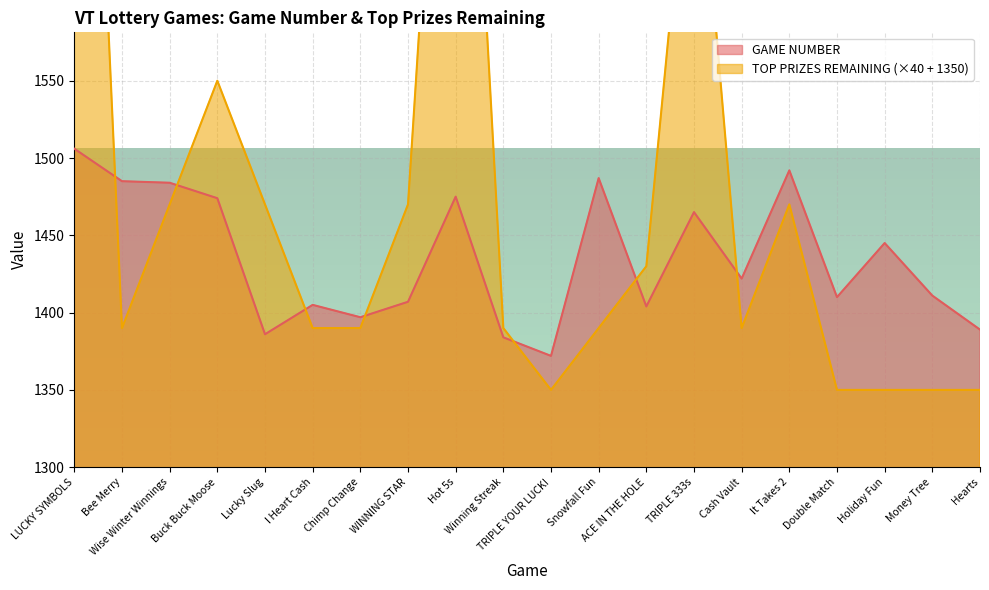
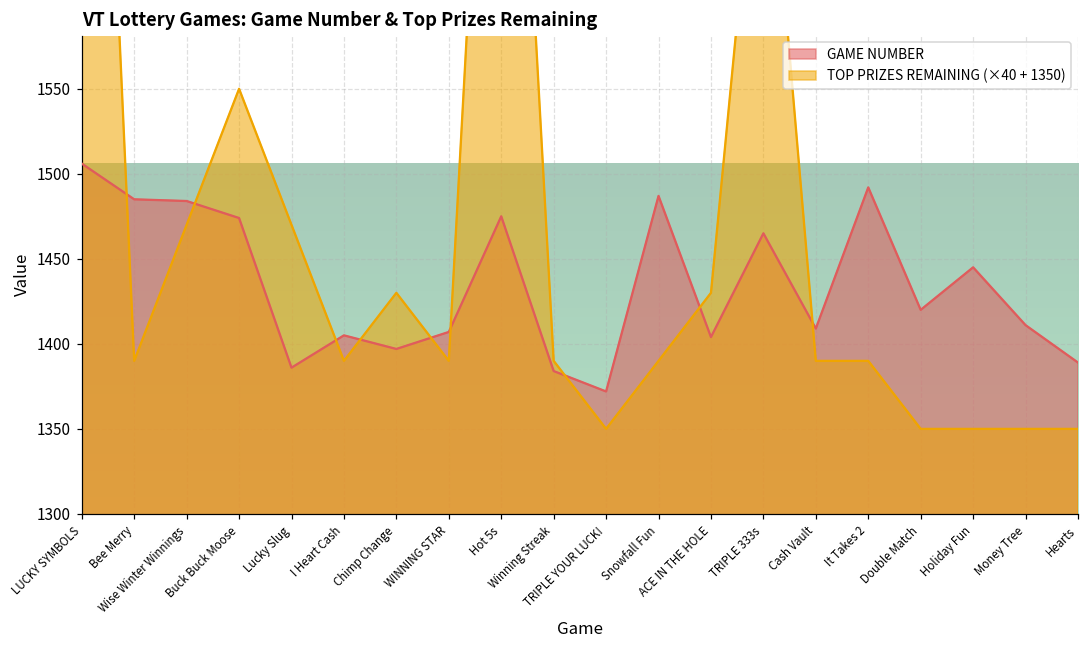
  {
    "GAME NUMBER": {
      "LUCKY SYMBOLS": 1506,
      "Bee Merry": 1485,
      "Wise Winter Winnings": 1484,
      "Buck Buck Moose": 1474,
      "Lucky Slug": 1386,
      "I Heart Cash": 1405,
      "Chimp Change": 1397,
      "WINNING STAR": 1407,
      "Hot 5s": 1475,
      "Winning Streak": 1384,
      "TRIPLE YOUR LUCK!": 1372,
      "Snowfall Fun": 1487,
      "ACE IN THE HOLE": 1404,
      "TRIPLE 333s": 1465,
-     "Cash Vault": 1422,
+     "Cash Vault": 1409,
      "It Takes 2": 1492,
-     "Double Match": 1410,
+     "Double Match": 1420,
      "Holiday Fun": 1445,
      "Money Tree": 1411,
      "Hearts": 1389
    },
    "TOP PRIZES REMAINING (×40 + 1350)": {
      "Bee Merry": 1390,
      "Wise Winter Winnings": 1470,
      "Buck Buck Moose": 1550,
      "Lucky Slug": 1470,
      "I Heart Cash": 1390,
-     "Chimp Change": 1390,
-     "WINNING STAR": 1470,
+     "Chimp Change": 1430,
+     "WINNING STAR": 1390,
      "Winning Streak": 1390,
      "TRIPLE YOUR LUCK!": 1350,
      "Snowfall Fun": 1390,
      "ACE IN THE HOLE": 1430,
      "Cash Vault": 1390,
-     "It Takes 2": 1470,
+     "It Takes 2": 1390,
      "Double Match": 1350,
      "Holiday Fun": 1350,
      "Money Tree": 1350,
      "Hearts": 1350
    }
  }
